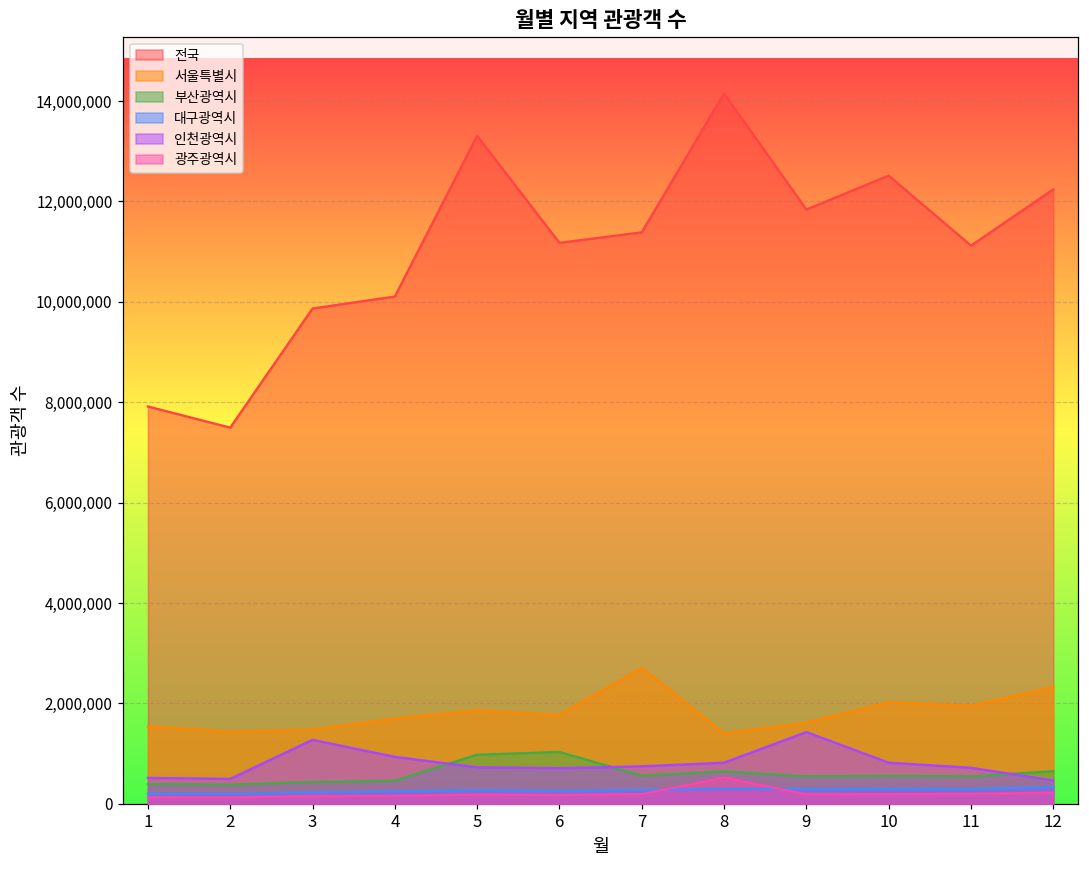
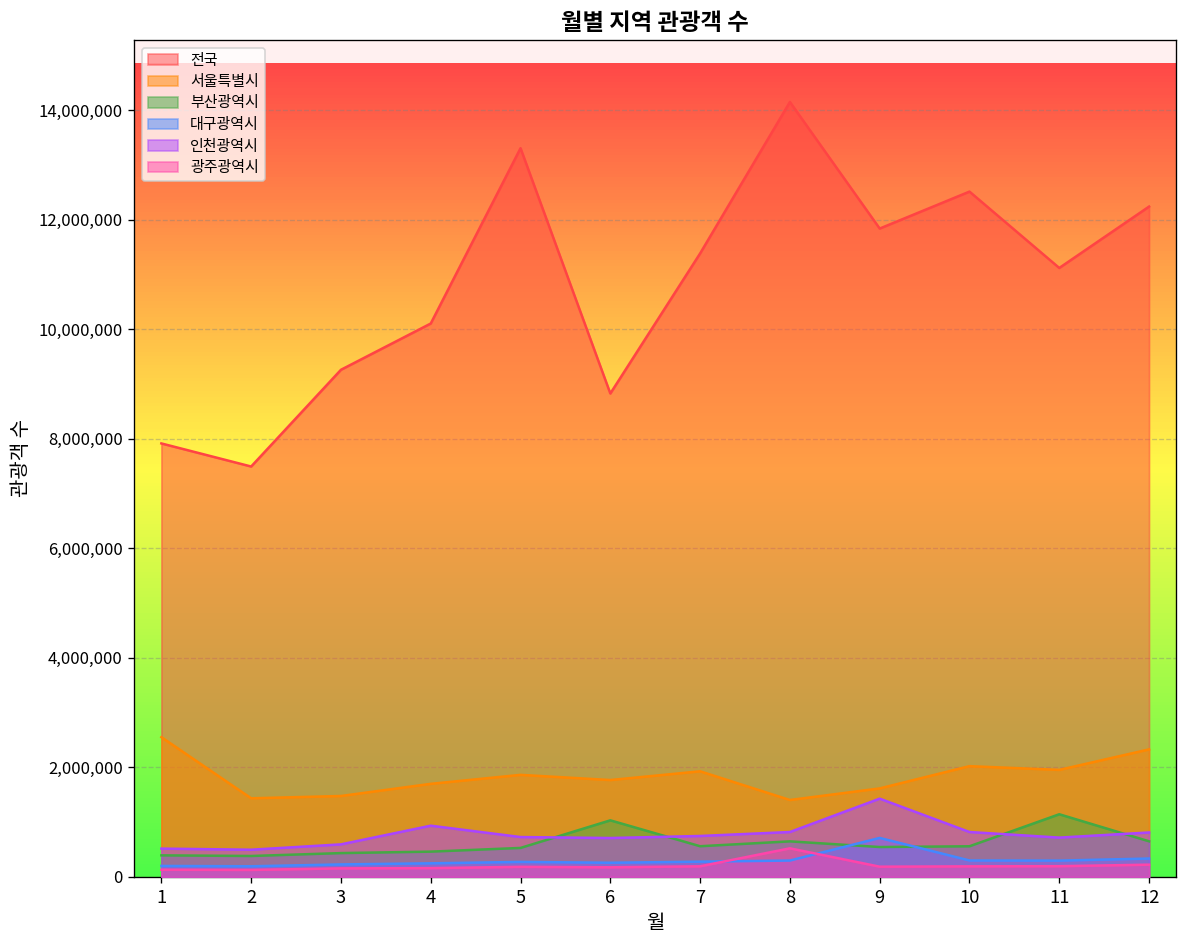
  {
    "전국": {
      "1": "7,900,000",
      "2": "7,500,000",
-     "3": "9,900,000",
+     "3": "9,300,000",
      "4": "10,100,000",
      "5": "13,300,000",
-     "6": "11,200,000",
+     "6": "8,800,000",
      "7": "11,400,000",
      "8": "14,100,000",
      "9": "11,800,000",
      "10": "12,500,000",
      "11": "11,100,000",
      "12": "12,200,000"
    },
    "서울특별시": {
-     "1": "1,500,000",
+     "1": "2,600,000",
      "2": "1,400,000",
      "3": "1,500,000",
      "4": "1,700,000",
      "5": "1,900,000",
      "6": "1,800,000",
-     "7": "2,700,000",
+     "7": "1,900,000",
      "8": "1,400,000",
      "9": "1,600,000",
      "10": "2,000,000",
      "11": "2,000,000",
      "12": "2,300,000"
    },
    "부산광역시": {
      "1": "400,000",
      "2": "400,000",
      "3": "400,000",
      "4": "500,000",
-     "5": "1,000,000",
+     "5": "500,000",
      "6": "1,000,000",
      "7": "600,000",
      "8": "600,000",
      "9": "500,000",
      "10": "600,000",
-     "11": "500,000",
+     "11": "1,100,000",
      "12": "600,000"
    },
    "대구광역시": {
      "1": "200,000",
      "2": "200,000",
      "3": "200,000",
      "4": "200,000",
      "5": "300,000",
      "6": "300,000",
      "7": "300,000",
      "8": "300,000",
-     "9": "300,000",
+     "9": "700,000",
      "10": "300,000",
      "11": "300,000",
      "12": "300,000"
    },
    "인천광역시": {
      "1": "500,000",
      "2": "500,000",
-     "3": "1,300,000",
+     "3": "600,000",
      "4": "900,000",
      "5": "700,000",
      "6": "700,000",
      "7": "700,000",
      "8": "800,000",
      "9": "1,400,000",
      "10": "800,000",
      "11": "700,000",
-     "12": "500,000"
+     "12": "800,000"
    },
    "광주광역시": {
      "1": "100,000",
      "2": "100,000",
      "3": "200,000",
      "4": "200,000",
      "5": "200,000",
      "6": "200,000",
      "7": "200,000",
      "8": "500,000",
      "9": "200,000",
      "10": "200,000",
      "11": "200,000",
      "12": "200,000"
    }
  }
